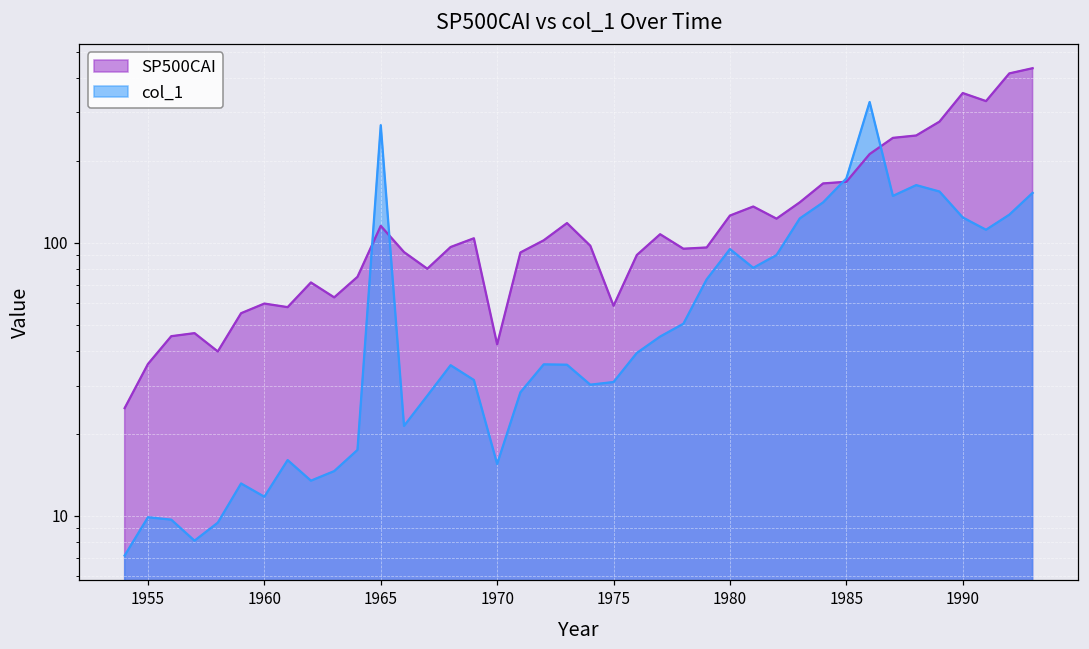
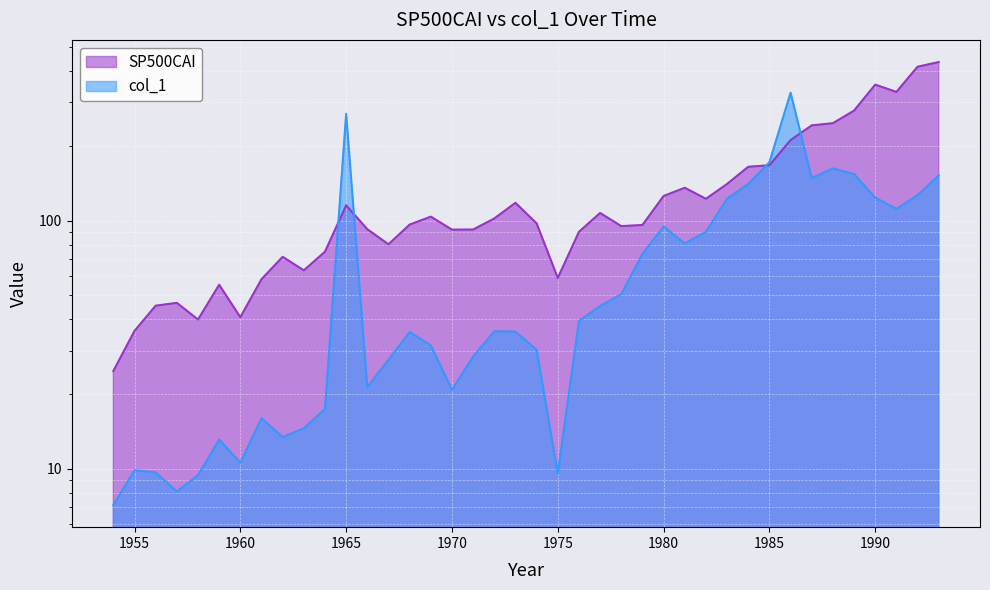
  {
    "SP500CAI": {
      "1955": 36,
-     "1960": 60,
+     "1960": 41,
      "1965": 120,
-     "1970": 42,
+     "1970": 92,
      "1975": 59,
      "1980": 130,
      "1985": 170,
      "1990": 350
    },
    "col_1": {
      "1955": 9.9,
-     "1960": 12,
+     "1960": 10.6,
      "1965": 270,
-     "1970": 15,
-     "1975": 31,
+     "1970": 21,
+     "1975": 9.6,
      "1980": 95,
      "1985": 170,
      "1990": 120
    }
  }
